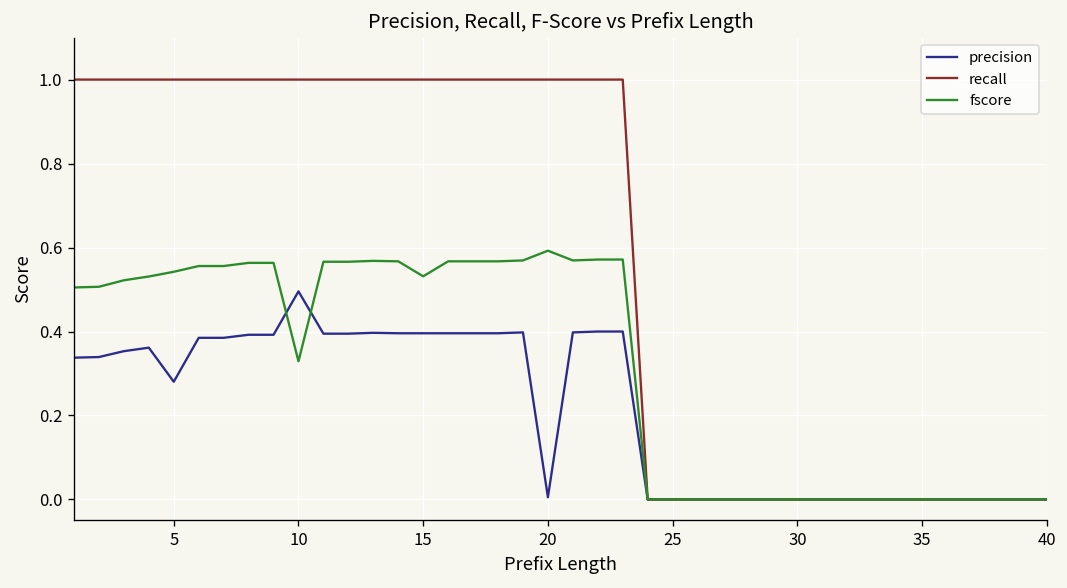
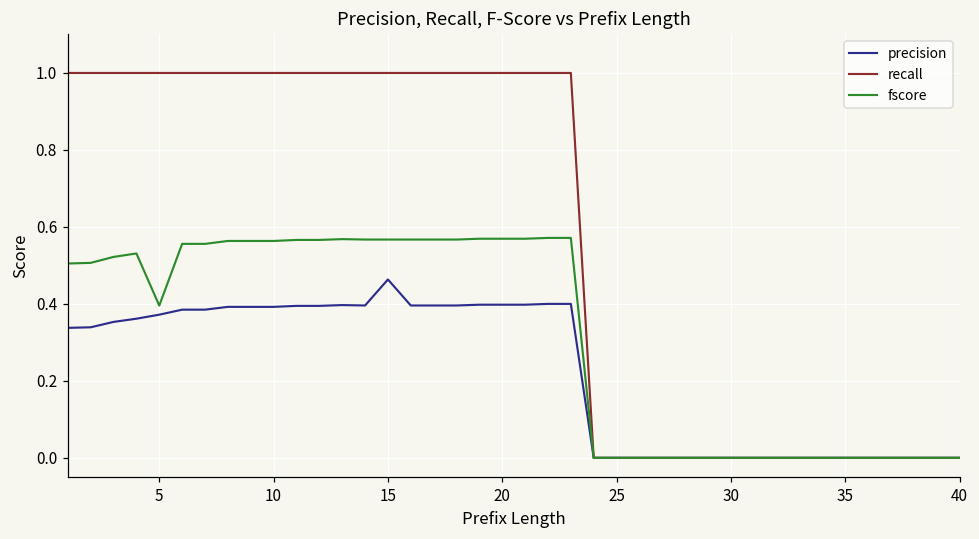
  {
    "precision": {
-     "5": 0.28,
-     "10": 0.50,
-     "15": 0.40,
-     "20": 0.01
+     "5": 0.37,
+     "10": 0.39,
+     "15": 0.46,
+     "20": 0.40
    },
    "recall": {
      "5": 1.00,
      "10": 1.00,
      "15": 1.00,
      "20": 1.00
    },
    "fscore": {
-     "5": 0.54,
-     "10": 0.33,
-     "15": 0.53,
-     "20": 0.59
+     "5": 0.40,
+     "10": 0.56,
+     "15": 0.57,
+     "20": 0.57
    }
  }
